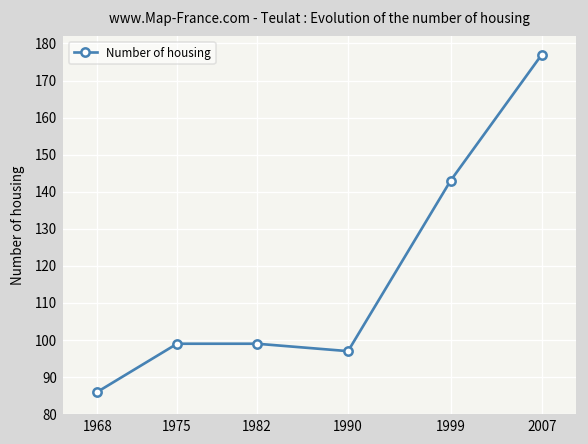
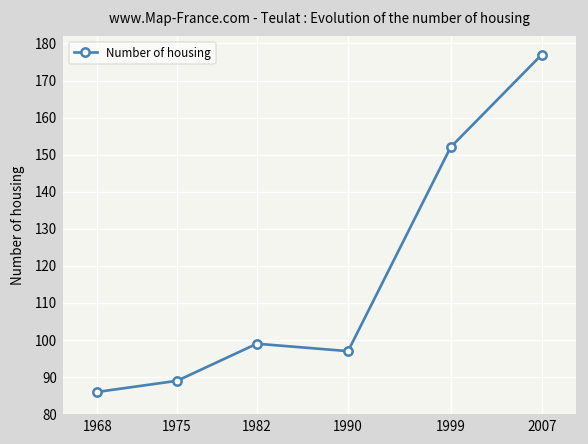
  {
    "1968": 86,
-   "1975": 99,
+   "1975": 89,
    "1982": 99,
    "1990": 97,
-   "1999": 143,
+   "1999": 152,
    "2007": 177
  }
